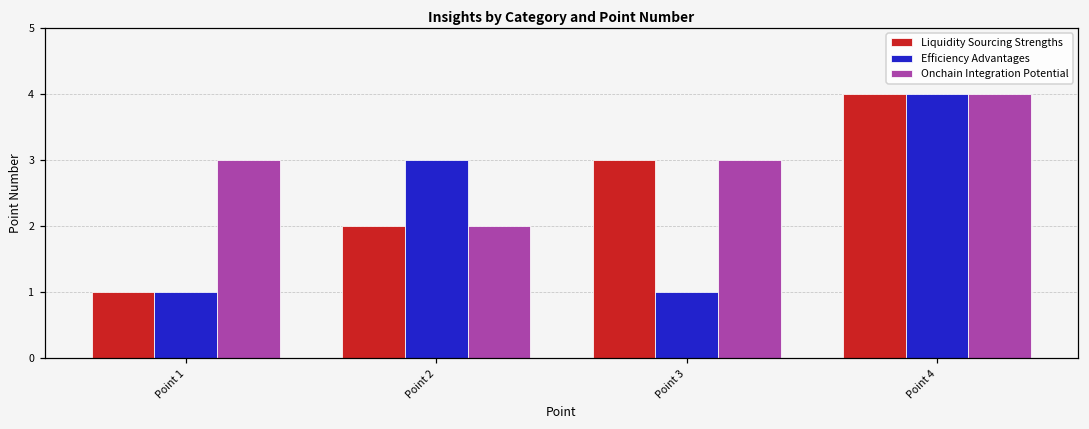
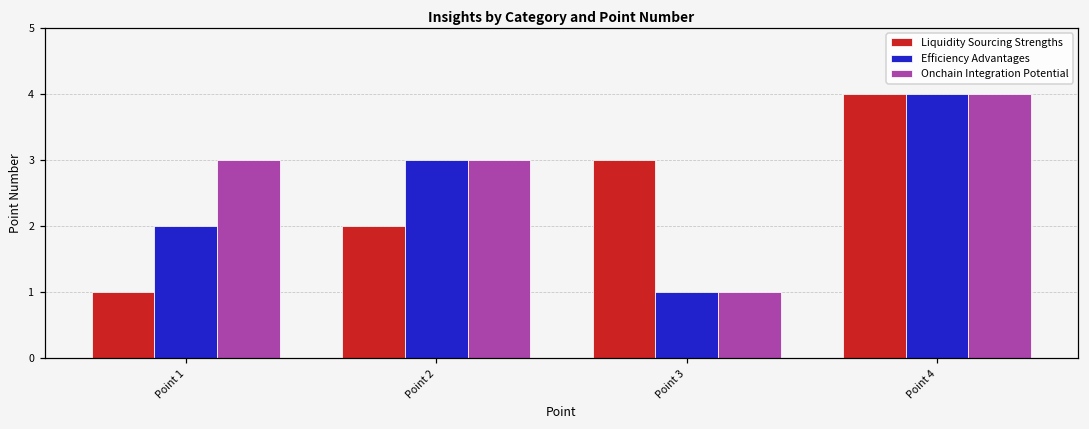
  {
    "Liquidity Sourcing Strengths": {
      "Point 1": 1,
      "Point 2": 2,
      "Point 3": 3,
      "Point 4": 4
    },
    "Efficiency Advantages": {
-     "Point 1": 1,
+     "Point 1": 2,
      "Point 2": 3,
      "Point 3": 1,
      "Point 4": 4
    },
    "Onchain Integration Potential": {
      "Point 1": 3,
-     "Point 2": 2,
-     "Point 3": 3,
+     "Point 2": 3,
+     "Point 3": 1,
      "Point 4": 4
    }
  }
